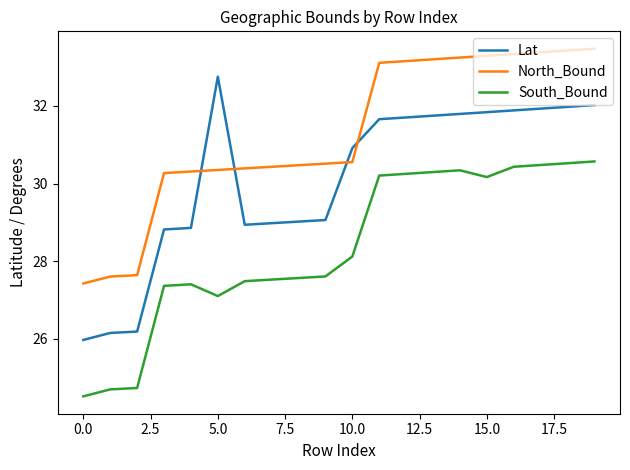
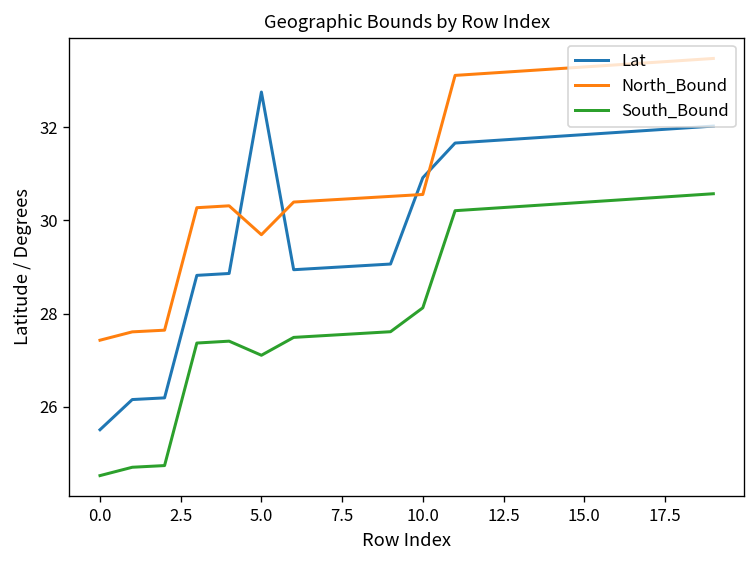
  {
    "Lat": {
-     "0.0": 26.0,
+     "0.0": 25.5,
      "5.0": 32.8,
      "10.0": 30.9,
      "15.0": 31.8
    },
    "North_Bound": {
      "0.0": 27.4,
-     "5.0": 30.4,
+     "5.0": 29.7,
      "10.0": 30.6
    },
    "South_Bound": {
      "0.0": 24.5,
      "5.0": 27.1,
      "10.0": 28.1,
-     "15.0": 30.2
+     "15.0": 30.4
    }
  }
